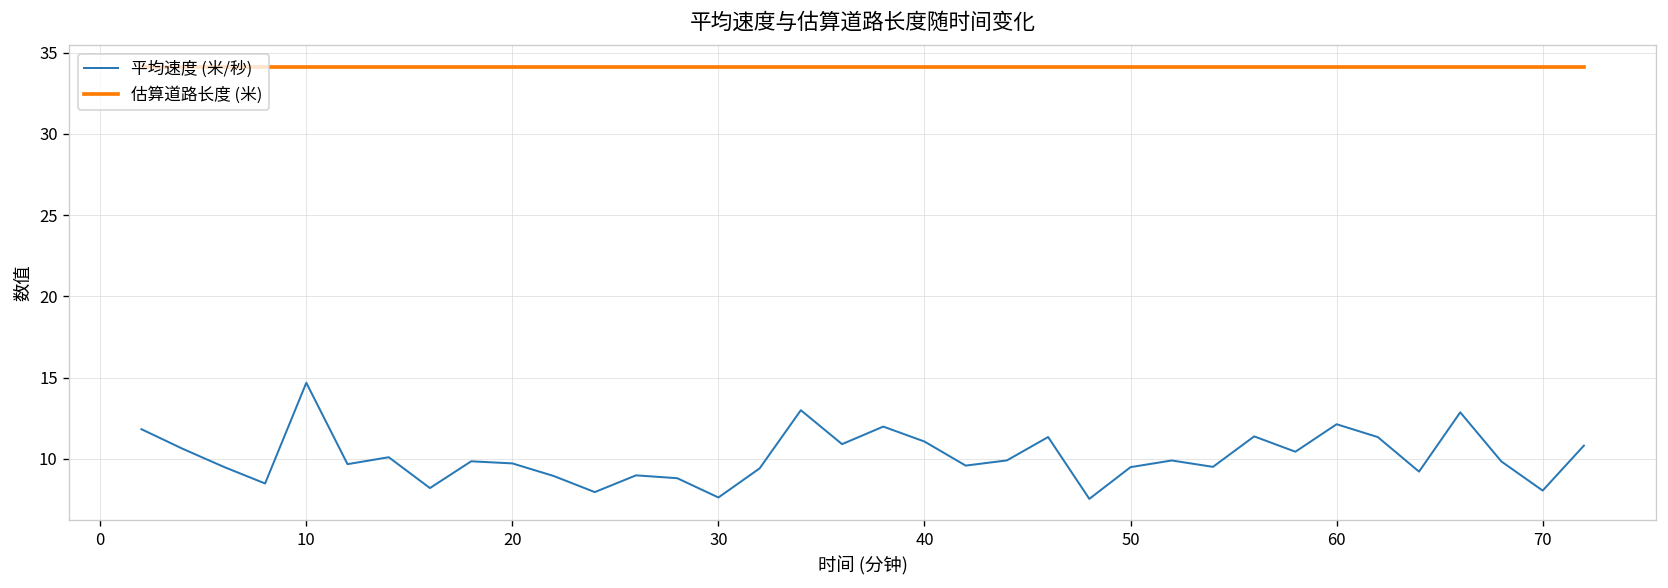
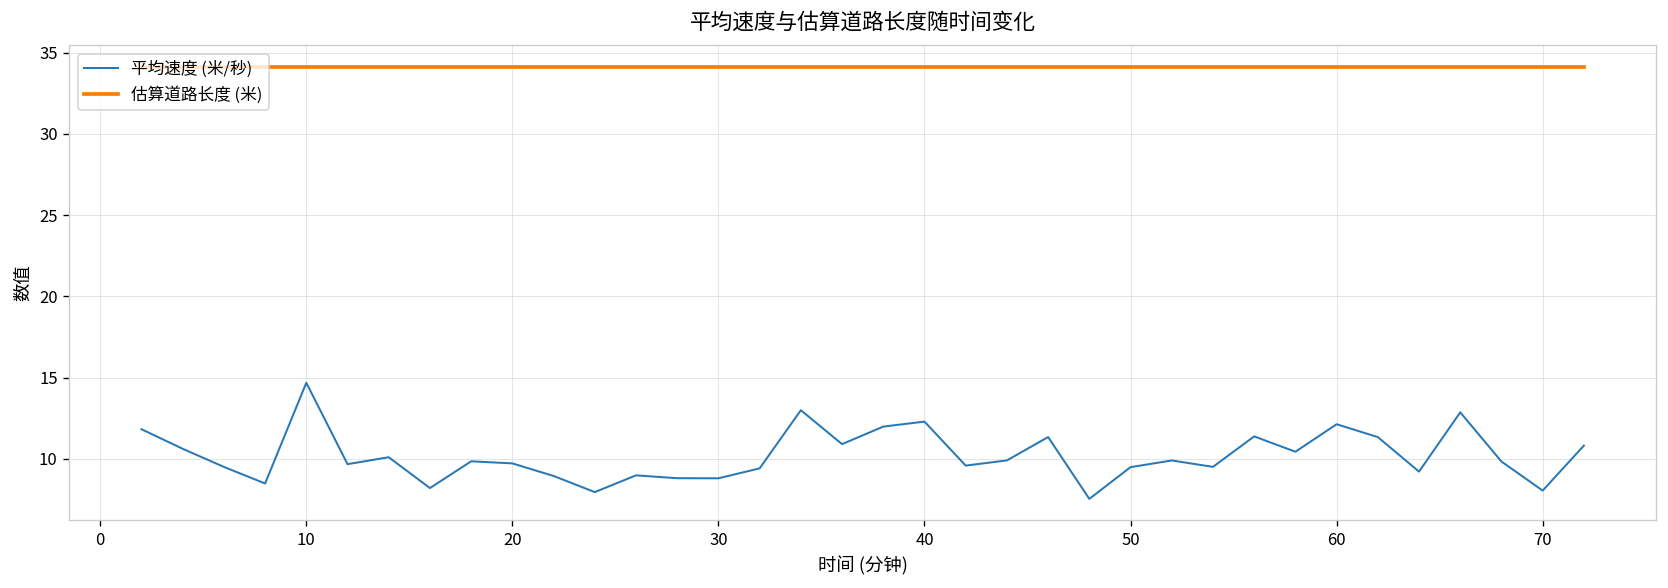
  {
    "平均速度 (米/秒)": {
      "10": 14.7,
      "20": 9.7,
-     "30": 7.6,
-     "40": 11.1,
+     "30": 8.8,
+     "40": 12.3,
      "50": 9.5,
      "60": 12.1,
      "70": 8.0
    },
    "估算道路长度 (米)": {
      "10": 34.1,
      "20": 34.1,
      "30": 34.1,
      "40": 34.1,
      "50": 34.1,
      "60": 34.1,
      "70": 34.1
    }
  }
